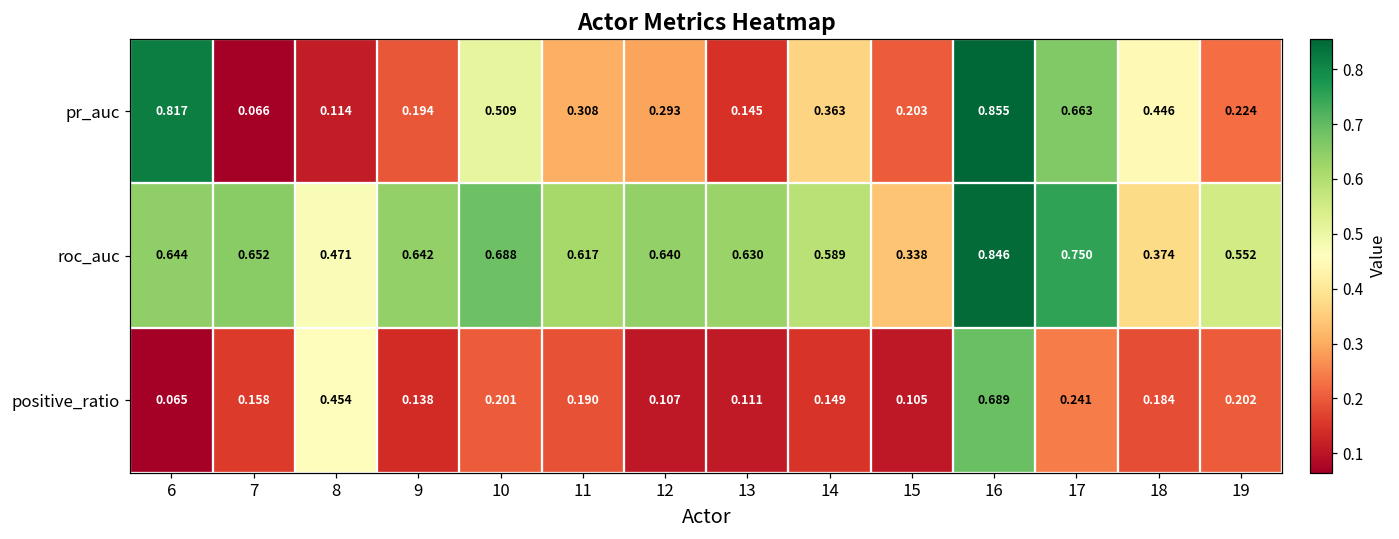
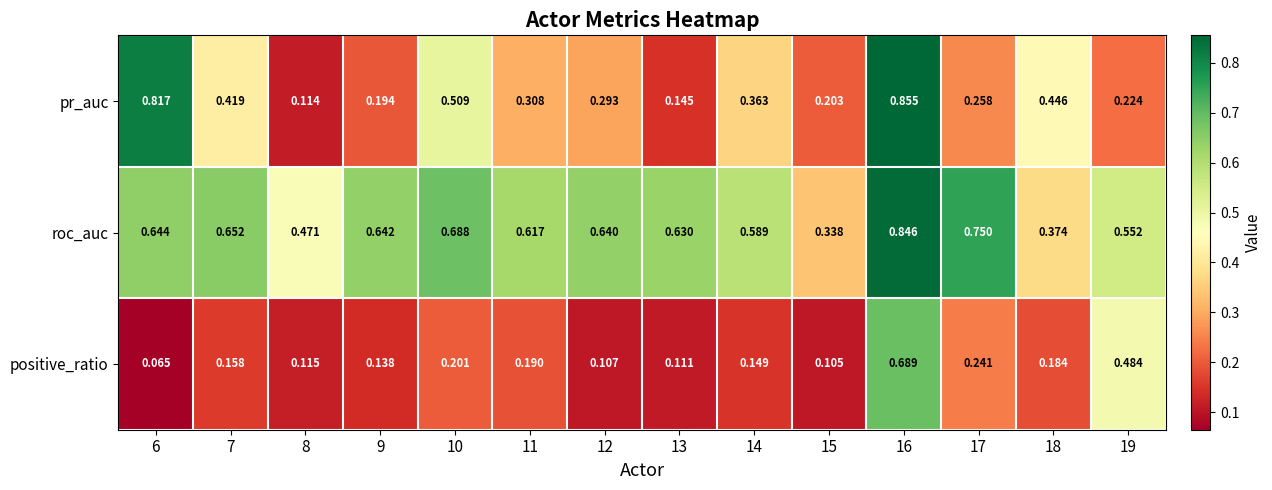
  {
    "pr_auc": {
      "6": 0.817,
-     "7": 0.066,
+     "7": 0.419,
      "8": 0.114,
      "9": 0.194,
      "10": 0.509,
      "11": 0.308,
      "12": 0.293,
      "13": 0.145,
      "14": 0.363,
      "15": 0.203,
      "16": 0.855,
-     "17": 0.663,
+     "17": 0.258,
      "18": 0.446,
      "19": 0.224
    },
    "roc_auc": {
      "6": 0.644,
      "7": 0.652,
      "8": 0.471,
      "9": 0.642,
      "10": 0.688,
      "11": 0.617,
      "12": 0.640,
      "13": 0.630,
      "14": 0.589,
      "15": 0.338,
      "16": 0.846,
      "17": 0.750,
      "18": 0.374,
      "19": 0.552
    },
    "positive_ratio": {
      "6": 0.065,
      "7": 0.158,
-     "8": 0.454,
+     "8": 0.115,
      "9": 0.138,
      "10": 0.201,
      "11": 0.190,
      "12": 0.107,
      "13": 0.111,
      "14": 0.149,
      "15": 0.105,
      "16": 0.689,
      "17": 0.241,
      "18": 0.184,
-     "19": 0.202
+     "19": 0.484
    }
  }
